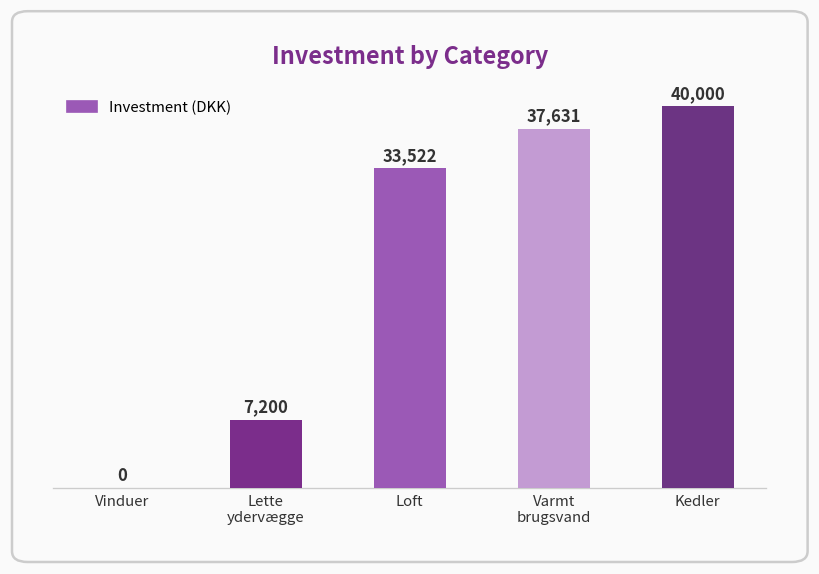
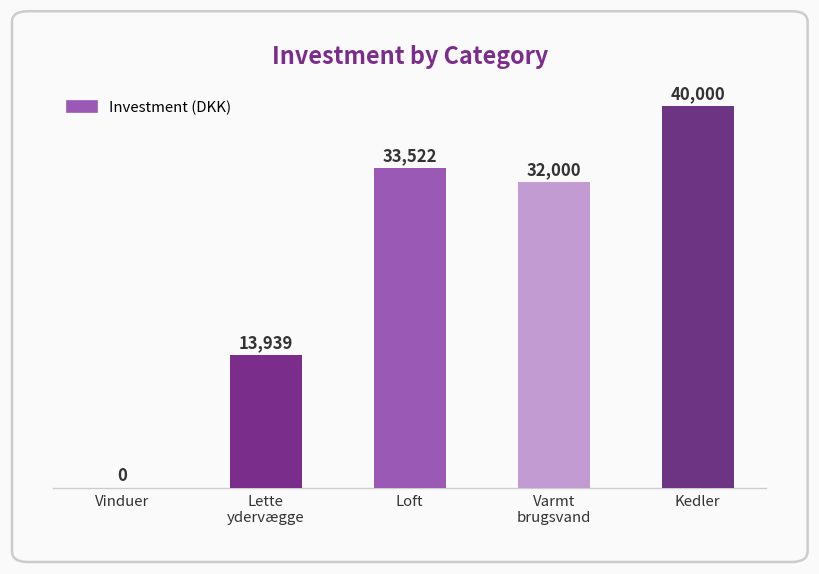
  {
    "Vinduer": "0",
-   "Lette ydervægge": "7,200",
+   "Lette ydervægge": "13,939",
    "Loft": "33,522",
-   "Varmt brugsvand": "37,631",
+   "Varmt brugsvand": "32,000",
    "Kedler": "40,000"
  }
